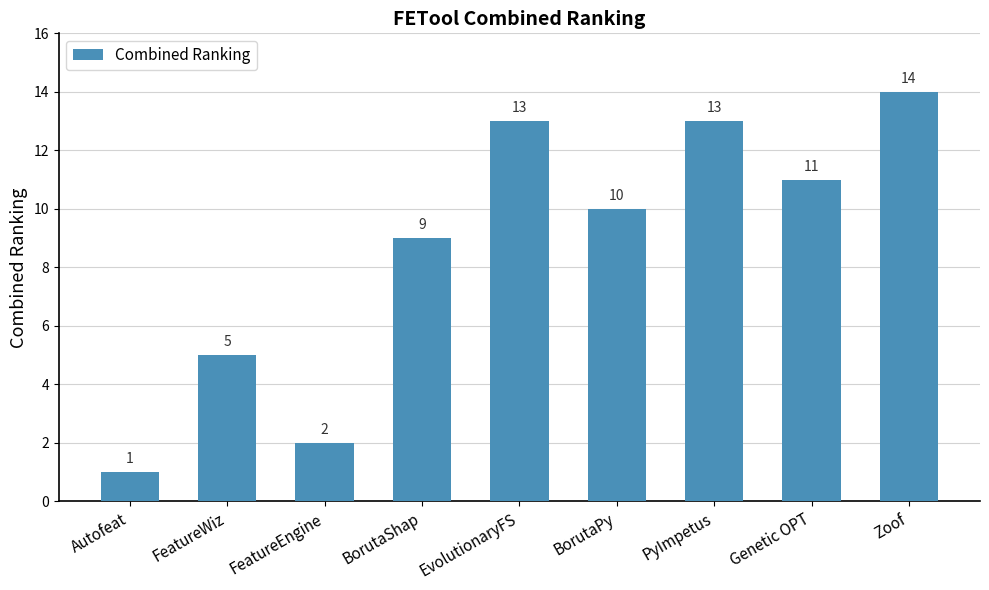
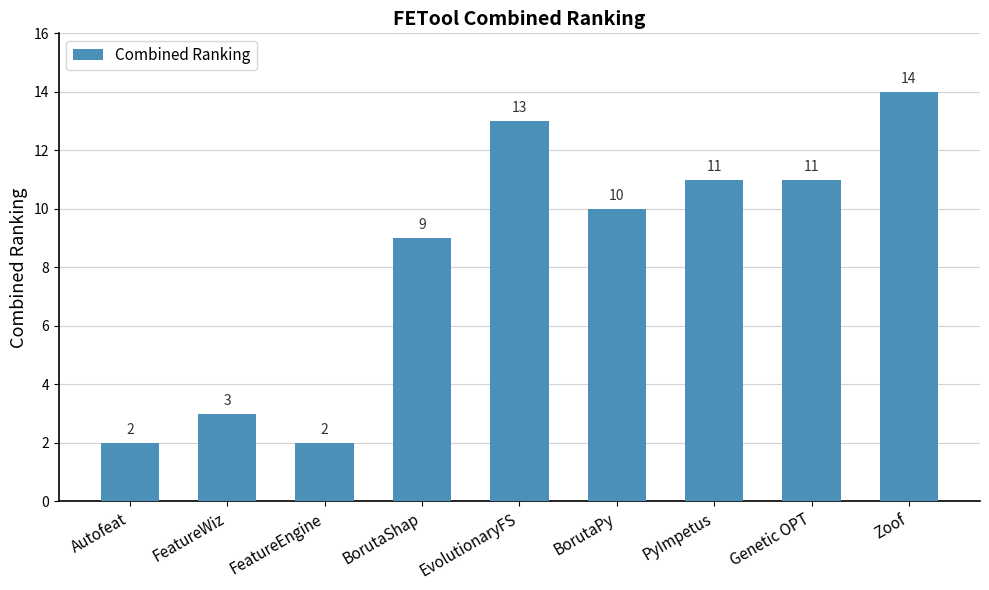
  {
-   "Autofeat": 1,
-   "FeatureWiz": 5,
+   "Autofeat": 2,
+   "FeatureWiz": 3,
    "FeatureEngine": 2,
    "BorutaShap": 9,
    "EvolutionaryFS": 13,
    "BorutaPy": 10,
-   "PyImpetus": 13,
+   "PyImpetus": 11,
    "Genetic OPT": 11,
    "Zoof": 14
  }
